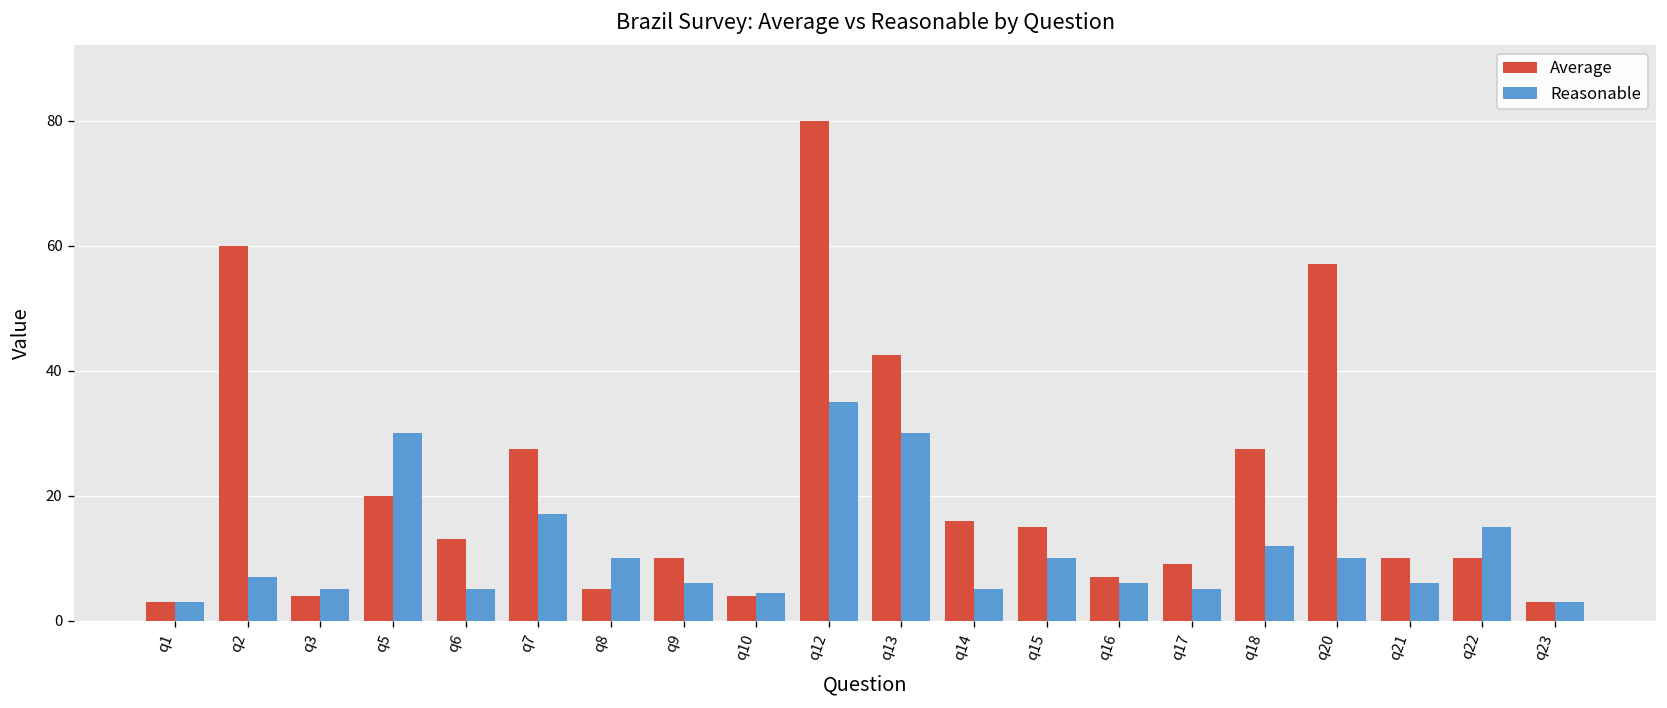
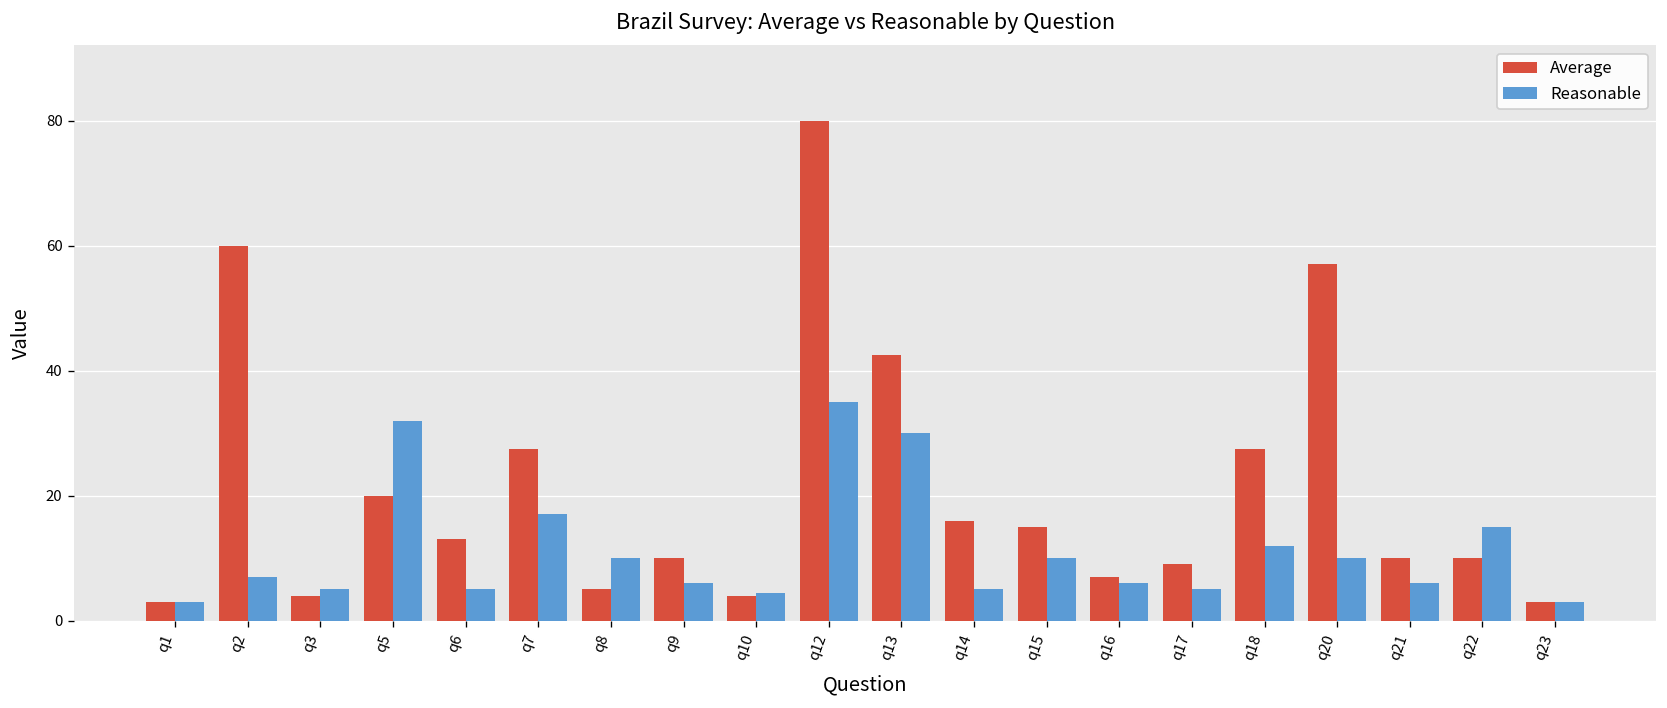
  {
    "Average": {
      "q1": 3,
      "q2": 60,
      "q3": 4,
      "q5": 20,
      "q6": 13,
      "q7": 28,
      "q8": 5,
      "q9": 10,
      "q10": 4,
      "q12": 80,
      "q13": 43,
      "q14": 16,
      "q15": 15,
      "q16": 7,
      "q17": 9,
      "q18": 28,
      "q20": 57,
      "q21": 10,
      "q22": 10,
      "q23": 3
    },
    "Reasonable": {
      "q1": 3,
      "q2": 7,
      "q3": 5,
-     "q5": 30,
+     "q5": 32,
      "q6": 5,
      "q7": 17,
      "q8": 10,
      "q9": 6,
      "q10": 5,
      "q12": 35,
      "q13": 30,
      "q14": 5,
      "q15": 10,
      "q16": 6,
      "q17": 5,
      "q18": 12,
      "q20": 10,
      "q21": 6,
      "q22": 15,
      "q23": 3
    }
  }
